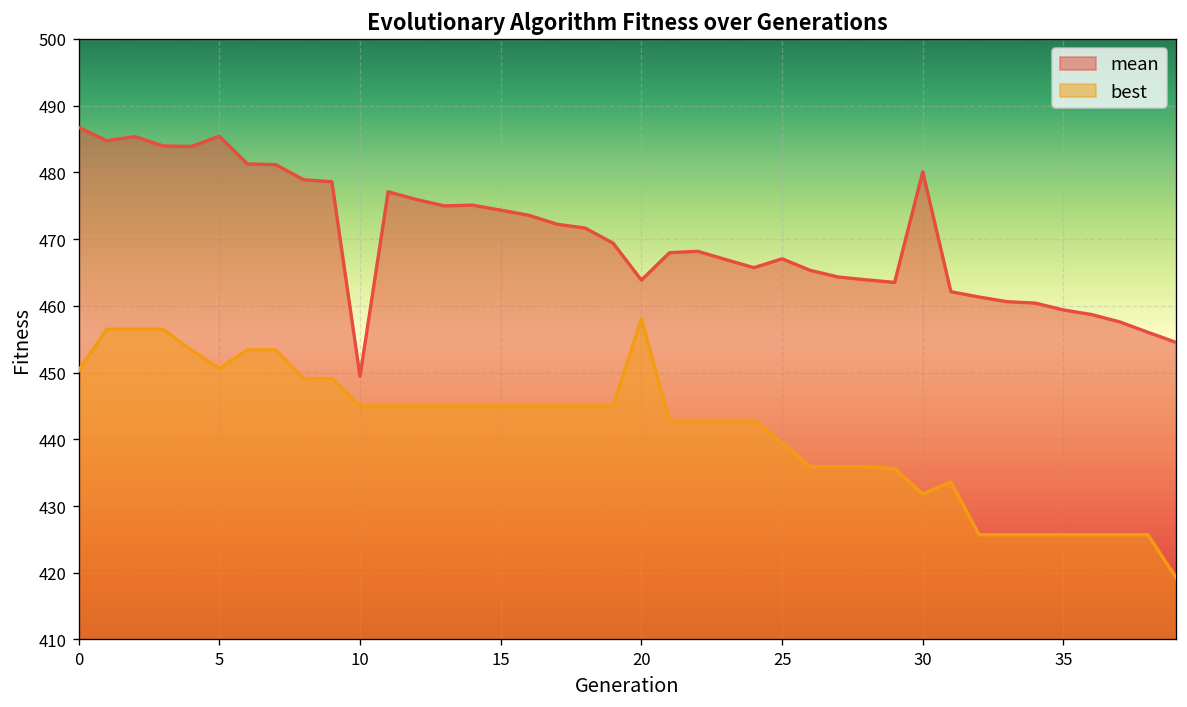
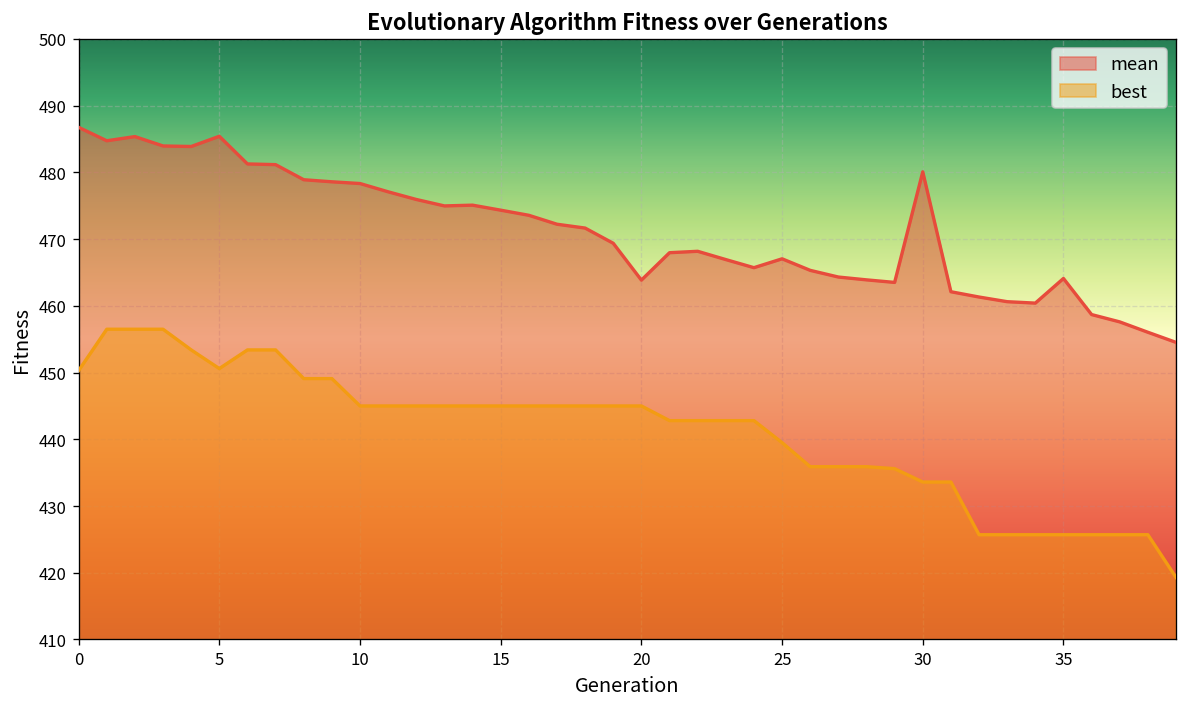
  {
    "mean": {
      "0": 487,
      "5": 485,
-     "10": 449,
+     "10": 478,
      "15": 474,
      "20": 464,
      "25": 467,
      "30": 480,
-     "35": 459
+     "35": 464
    },
    "best": {
      "0": 450,
      "5": 451,
      "10": 445,
      "15": 445,
-     "20": 458,
+     "20": 445,
      "25": 440,
-     "30": 432,
+     "30": 434,
      "35": 426
    }
  }
